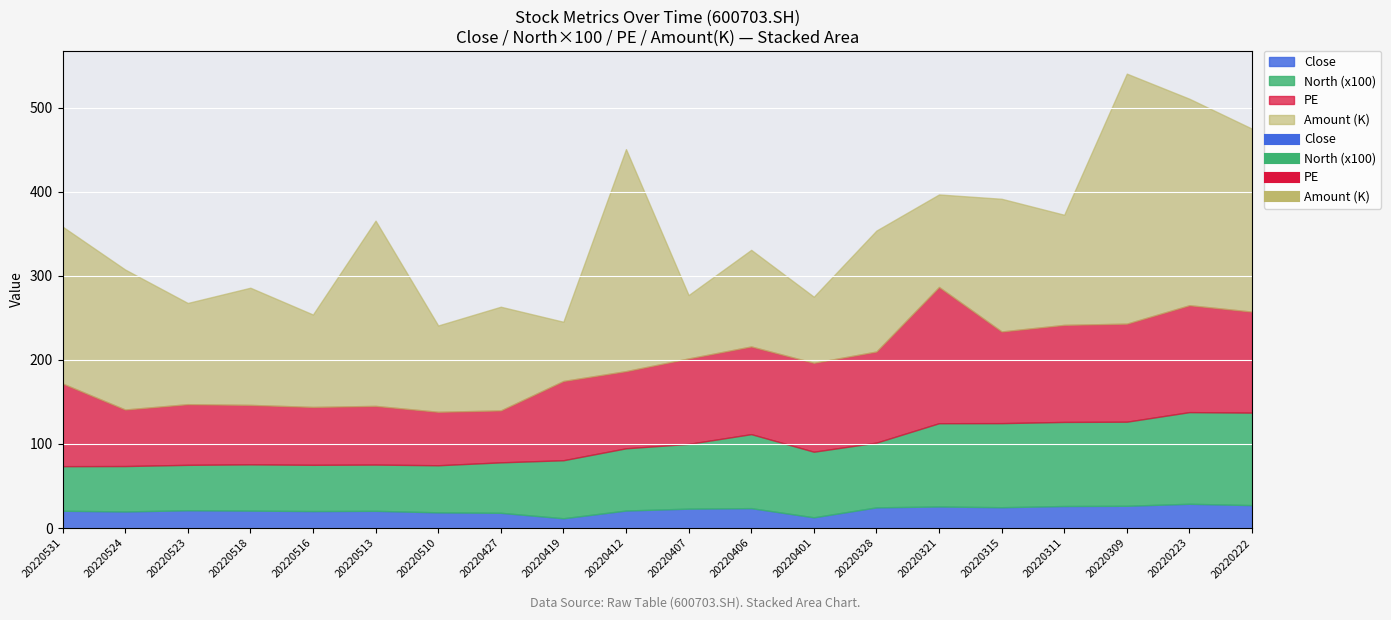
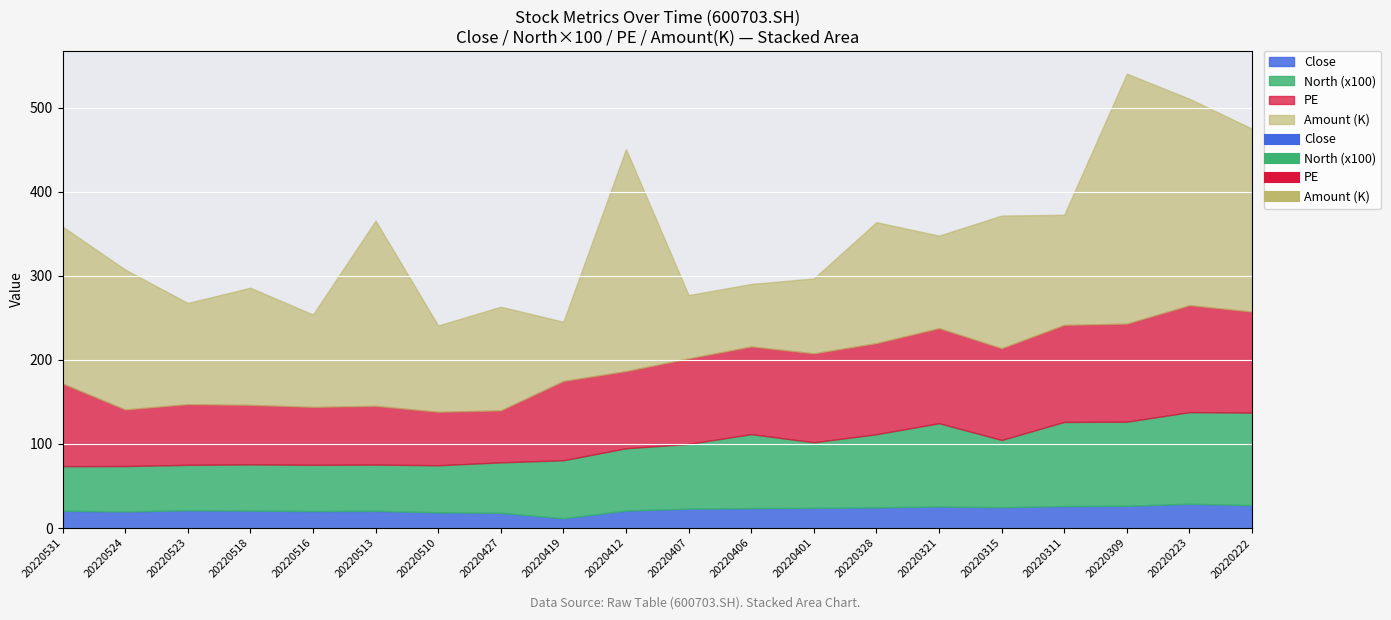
  {
    "Close": {
      "20220531": 20,
      "20220524": 20,
      "20220523": 20,
      "20220518": 20,
      "20220516": 20,
      "20220513": 20,
      "20220510": 20,
      "20220427": 20,
      "20220419": 10,
      "20220412": 20,
      "20220407": 20,
      "20220406": 20,
-     "20220401": 10,
+     "20220401": 20,
      "20220328": 20,
      "20220321": 30,
      "20220315": 20,
      "20220311": 30,
      "20220309": 30,
      "20220223": 30,
      "20220222": 30
    },
    "North (x100)": {
      "20220531": 50,
      "20220524": 50,
      "20220523": 50,
      "20220518": 60,
      "20220516": 60,
      "20220513": 60,
      "20220510": 60,
      "20220427": 60,
      "20220419": 70,
      "20220412": 70,
      "20220407": 80,
      "20220406": 90,
      "20220401": 80,
-     "20220328": 80,
+     "20220328": 90,
      "20220321": 100,
-     "20220315": 100,
+     "20220315": 80,
      "20220311": 100,
      "20220309": 100,
      "20220223": 110,
      "20220222": 110
    },
    "PE": {
      "20220531": 100,
      "20220524": 70,
      "20220523": 70,
      "20220518": 70,
      "20220516": 70,
      "20220513": 70,
      "20220510": 60,
      "20220427": 60,
      "20220419": 90,
      "20220412": 90,
      "20220407": 100,
      "20220406": 100,
      "20220401": 110,
      "20220328": 110,
-     "20220321": 160,
+     "20220321": 110,
      "20220315": 110,
      "20220311": 120,
      "20220309": 120,
      "20220223": 130,
      "20220222": 120
    },
    "Amount (K)": {
      "20220531": 190,
      "20220524": 170,
      "20220523": 120,
      "20220518": 140,
      "20220516": 110,
      "20220513": 220,
      "20220510": 100,
      "20220427": 120,
      "20220419": 70,
      "20220412": 260,
      "20220407": 80,
-     "20220406": 110,
-     "20220401": 80,
+     "20220406": 70,
+     "20220401": 90,
      "20220328": 140,
      "20220321": 110,
      "20220315": 160,
      "20220311": 130,
      "20220309": 300,
      "20220223": 250,
      "20220222": 220
    }
  }
